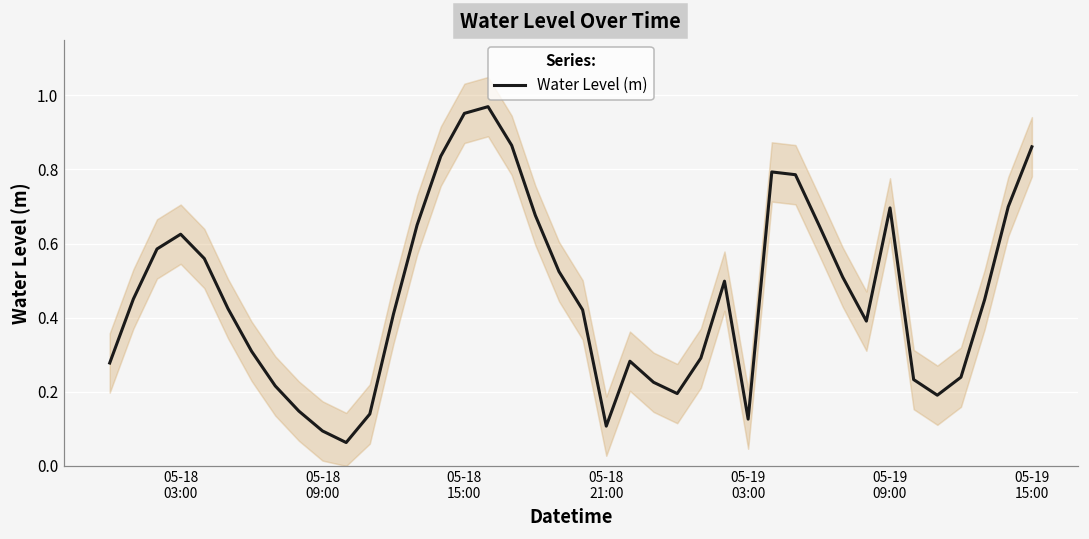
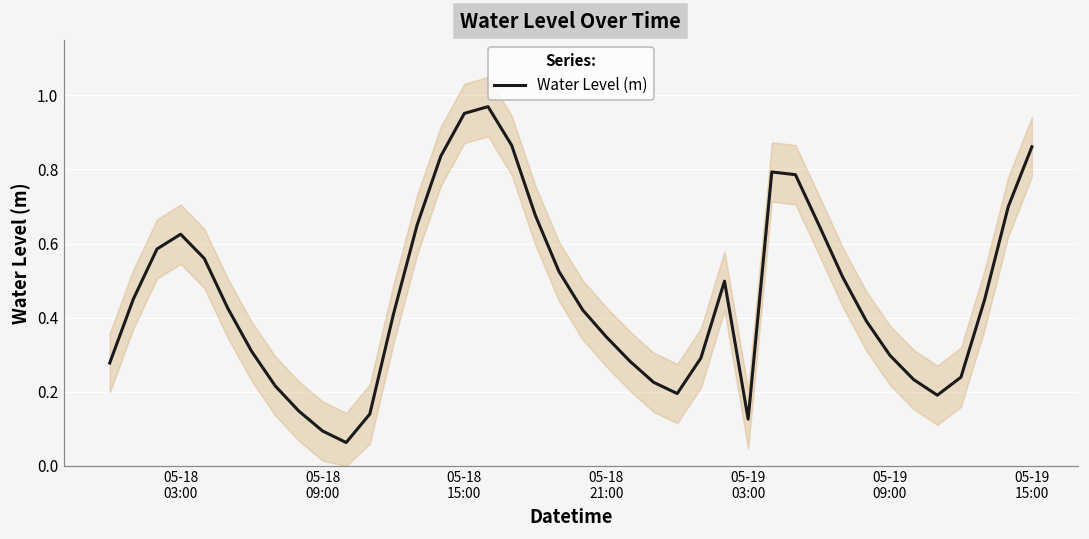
  {
    "Water Level (m)": {
      "05-18 03:00": 0.63,
      "05-18 09:00": 0.09,
      "05-18 15:00": 0.95,
-     "05-18 21:00": 0.11,
+     "05-18 21:00": 0.35,
      "05-19 03:00": 0.13,
-     "05-19 09:00": 0.70,
+     "05-19 09:00": 0.30,
      "05-19 15:00": 0.86
    }
  }
